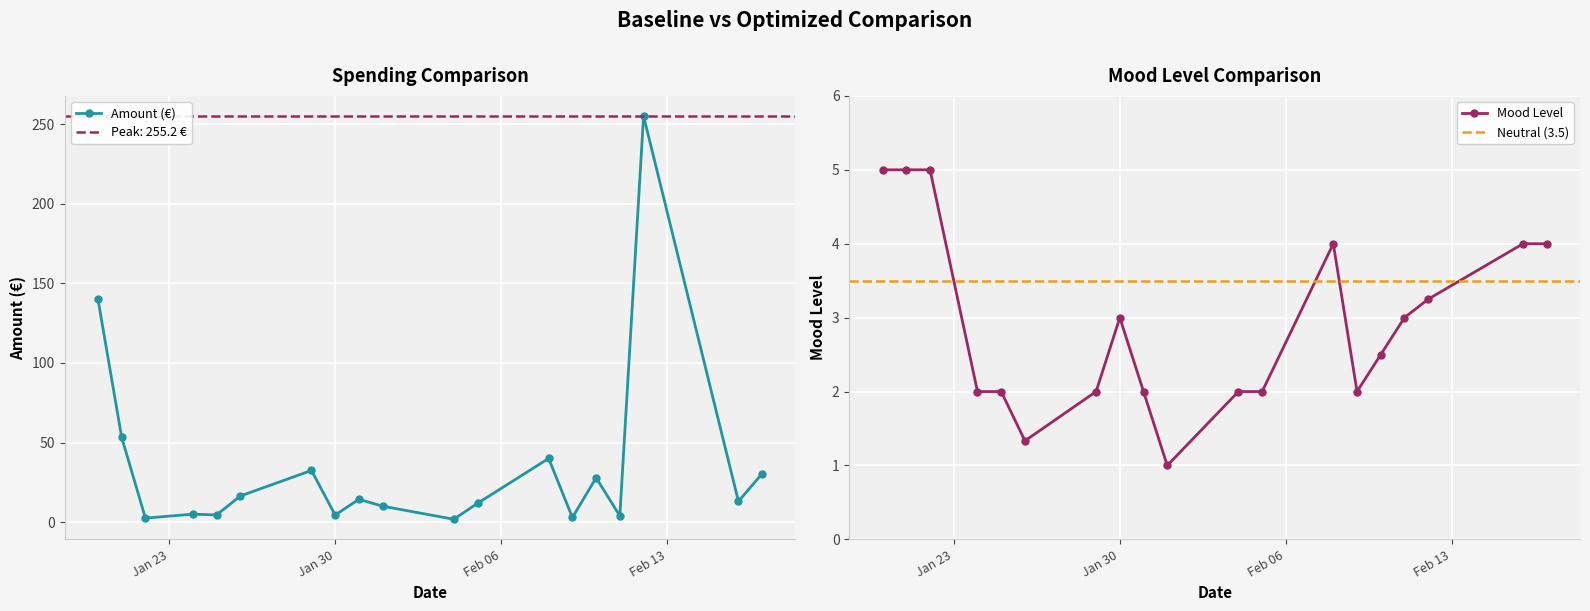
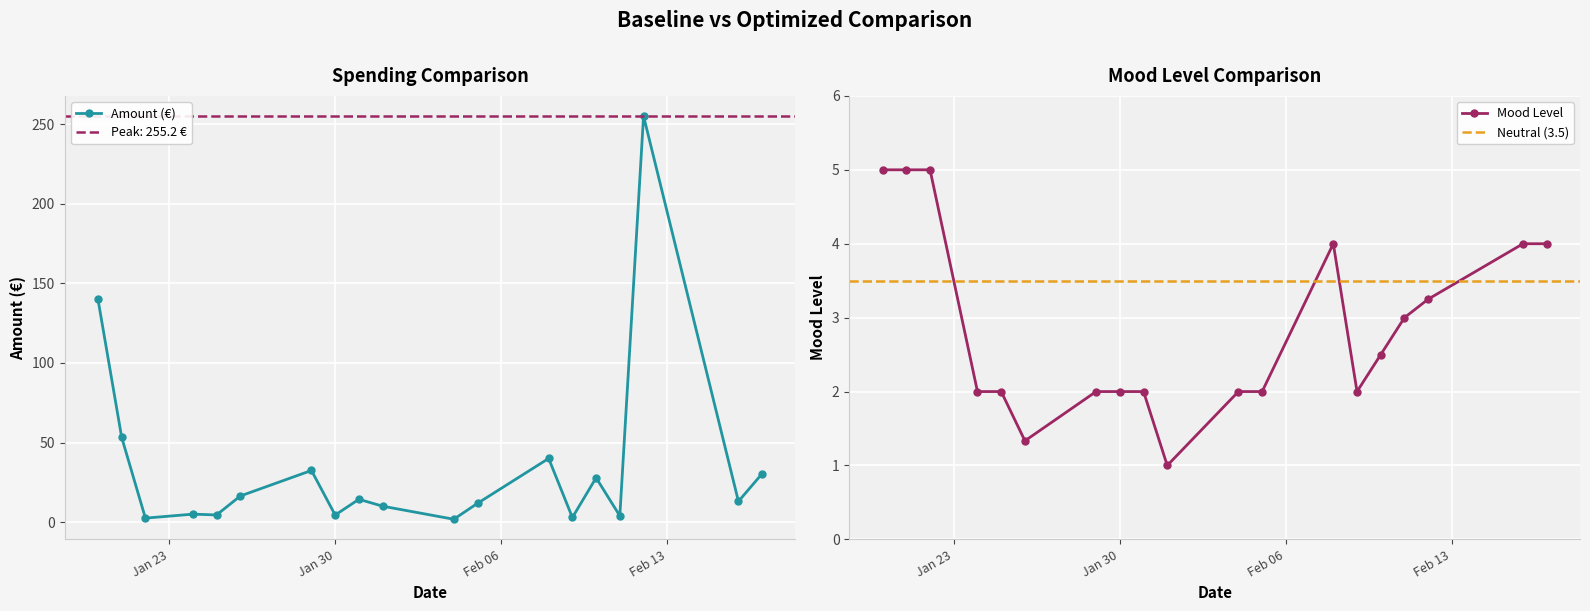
  {
    "Spending Comparison": {
      "Jan 30": 4
    },
    "Mood Level Comparison": {
-     "Jan 30": 3
+     "Jan 30": 2
    }
  }
